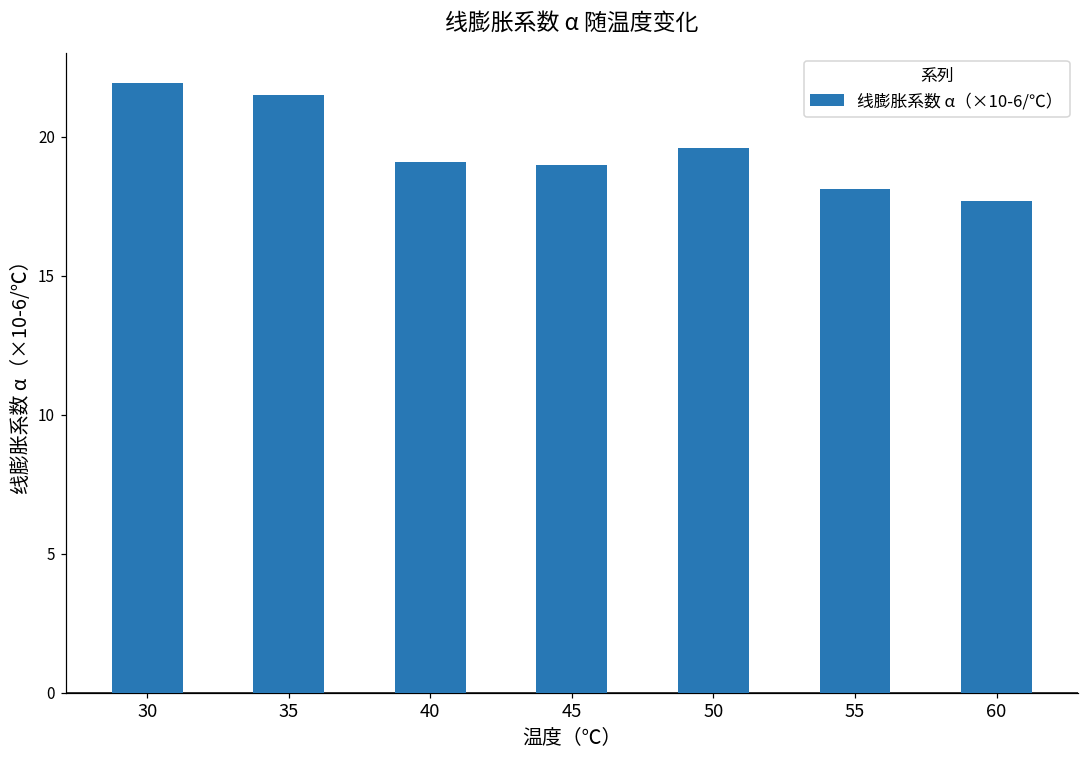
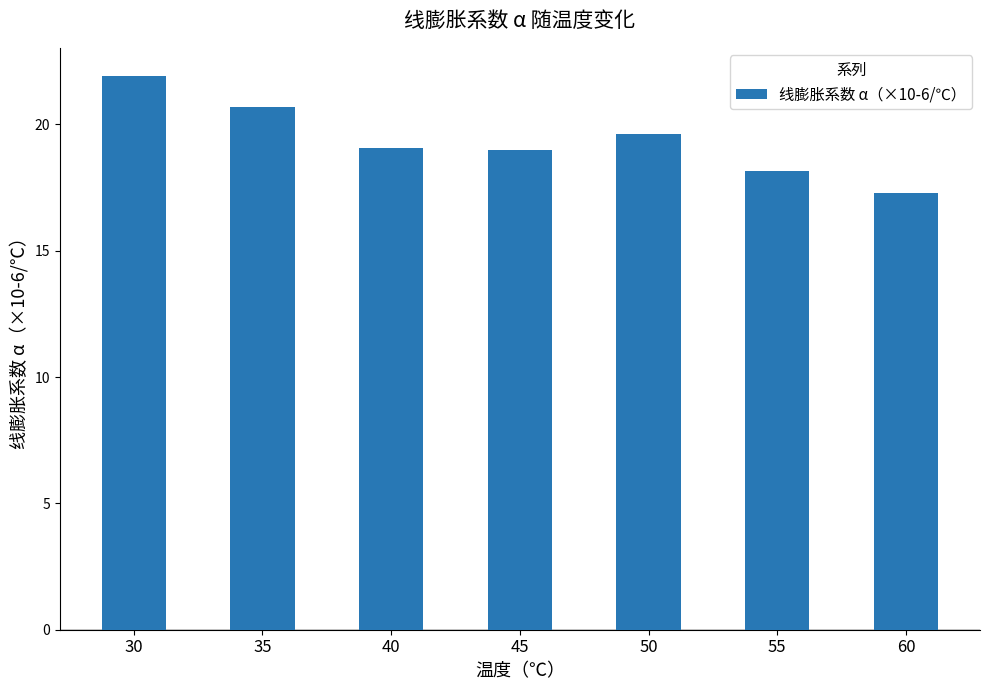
  {
    "30": 21.9,
-   "35": 21.5,
+   "35": 20.7,
    "40": 19.1,
    "45": 19.0,
    "50": 19.6,
    "55": 18.1,
-   "60": 17.7
+   "60": 17.3
  }
